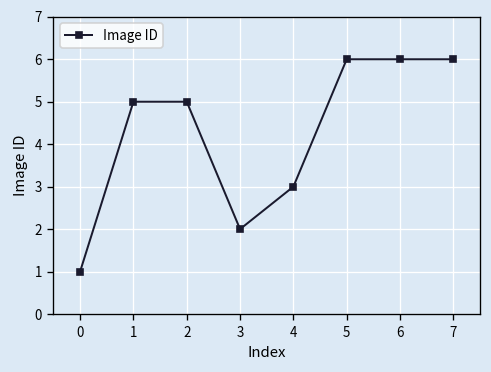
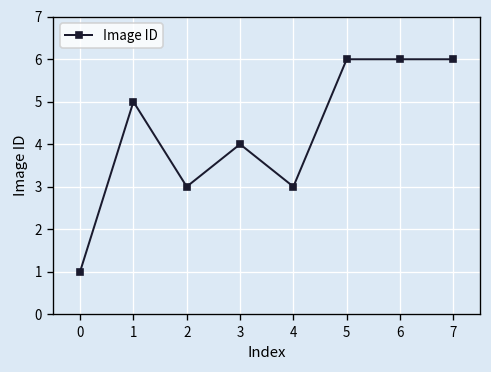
  {
    "0": 1,
    "1": 5,
-   "2": 5,
-   "3": 2,
+   "2": 3,
+   "3": 4,
    "4": 3,
    "5": 6,
    "6": 6,
    "7": 6
  }
